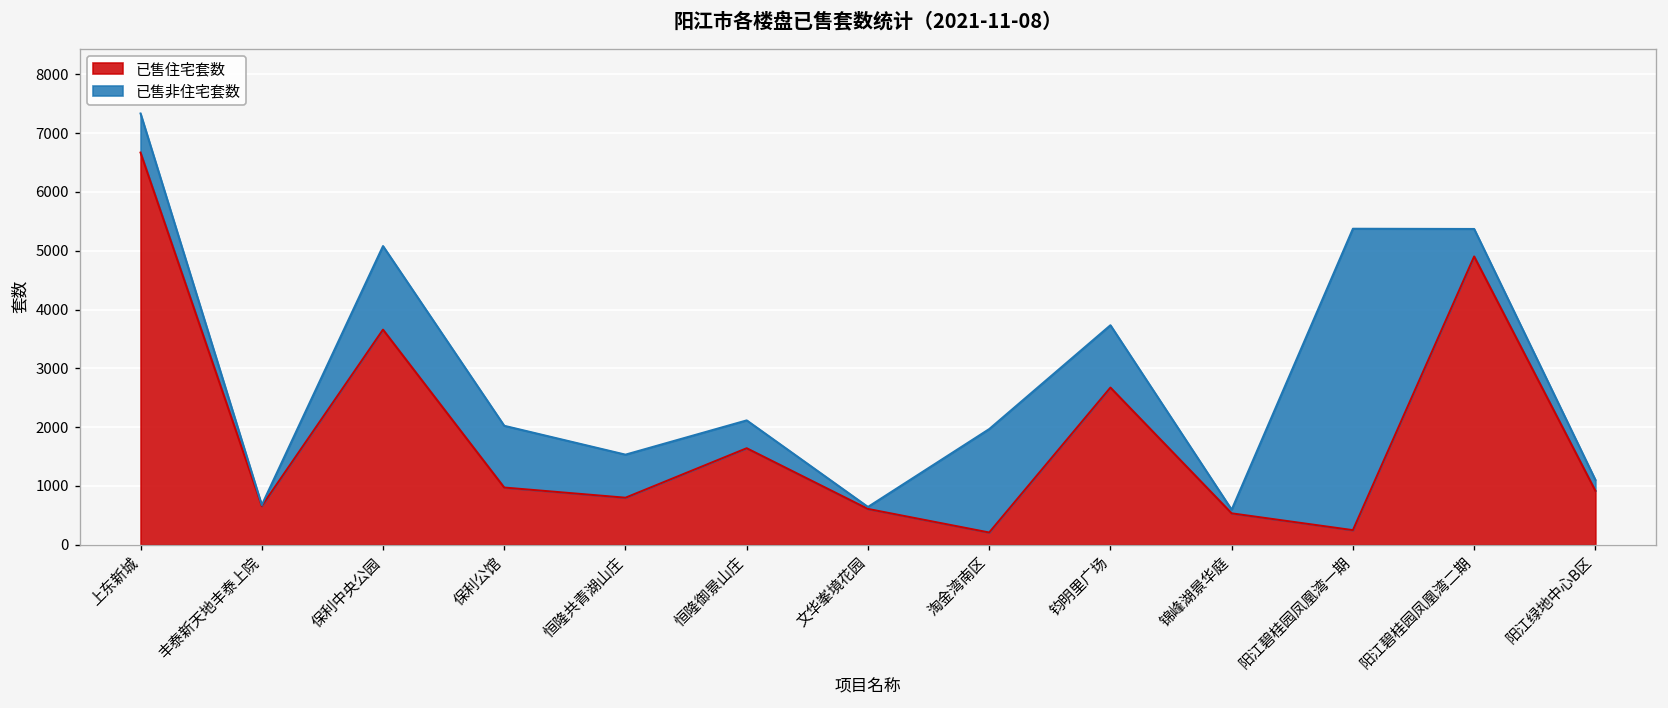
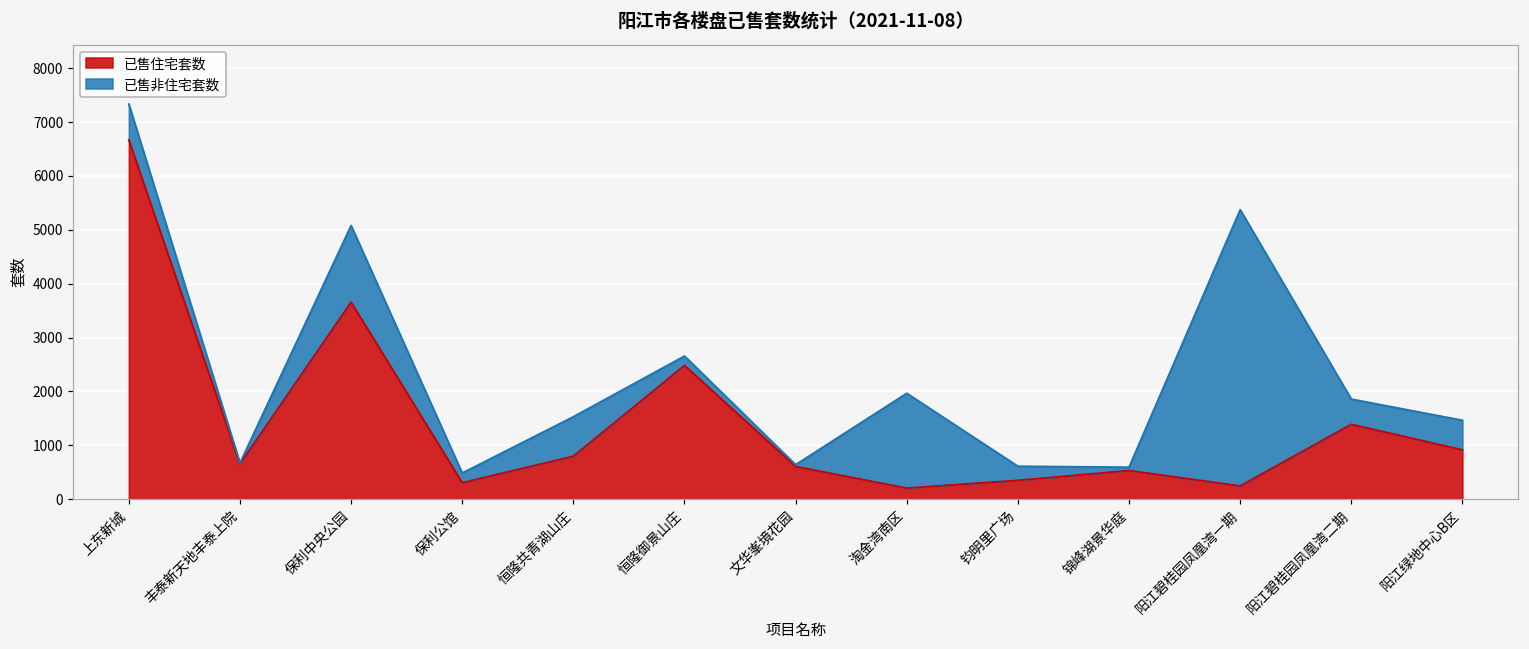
  {
    "已售住宅套数": {
      "上东新城": 6700,
      "保利中央公园": 3700,
-     "保利公馆": 1000,
+     "保利公馆": 300,
      "恒隆共青湖山庄": 800,
-     "恒隆御景山庄": 1600,
+     "恒隆御景山庄": 2500,
      "淘金湾南区": 200,
-     "钧明里广场": 2700,
+     "钧明里广场": 400,
      "锦峰湖景华庭": 500,
      "阳江碧桂园凤凰湾一期": 200,
-     "阳江碧桂园凤凰湾二期": 4900,
+     "阳江碧桂园凤凰湾二期": 1400,
      "阳江绿地中心B区": 900
    },
    "已售非住宅套数": {
      "上东新城": 700,
      "保利中央公园": 1400,
-     "保利公馆": 1100,
+     "保利公馆": 200,
      "恒隆共青湖山庄": 700,
-     "恒隆御景山庄": 500,
+     "恒隆御景山庄": 200,
      "淘金湾南区": 1800,
-     "钧明里广场": 1100,
+     "钧明里广场": 300,
      "锦峰湖景华庭": 100,
      "阳江碧桂园凤凰湾一期": 5100,
      "阳江碧桂园凤凰湾二期": 500,
-     "阳江绿地中心B区": 200
+     "阳江绿地中心B区": 500
    }
  }
